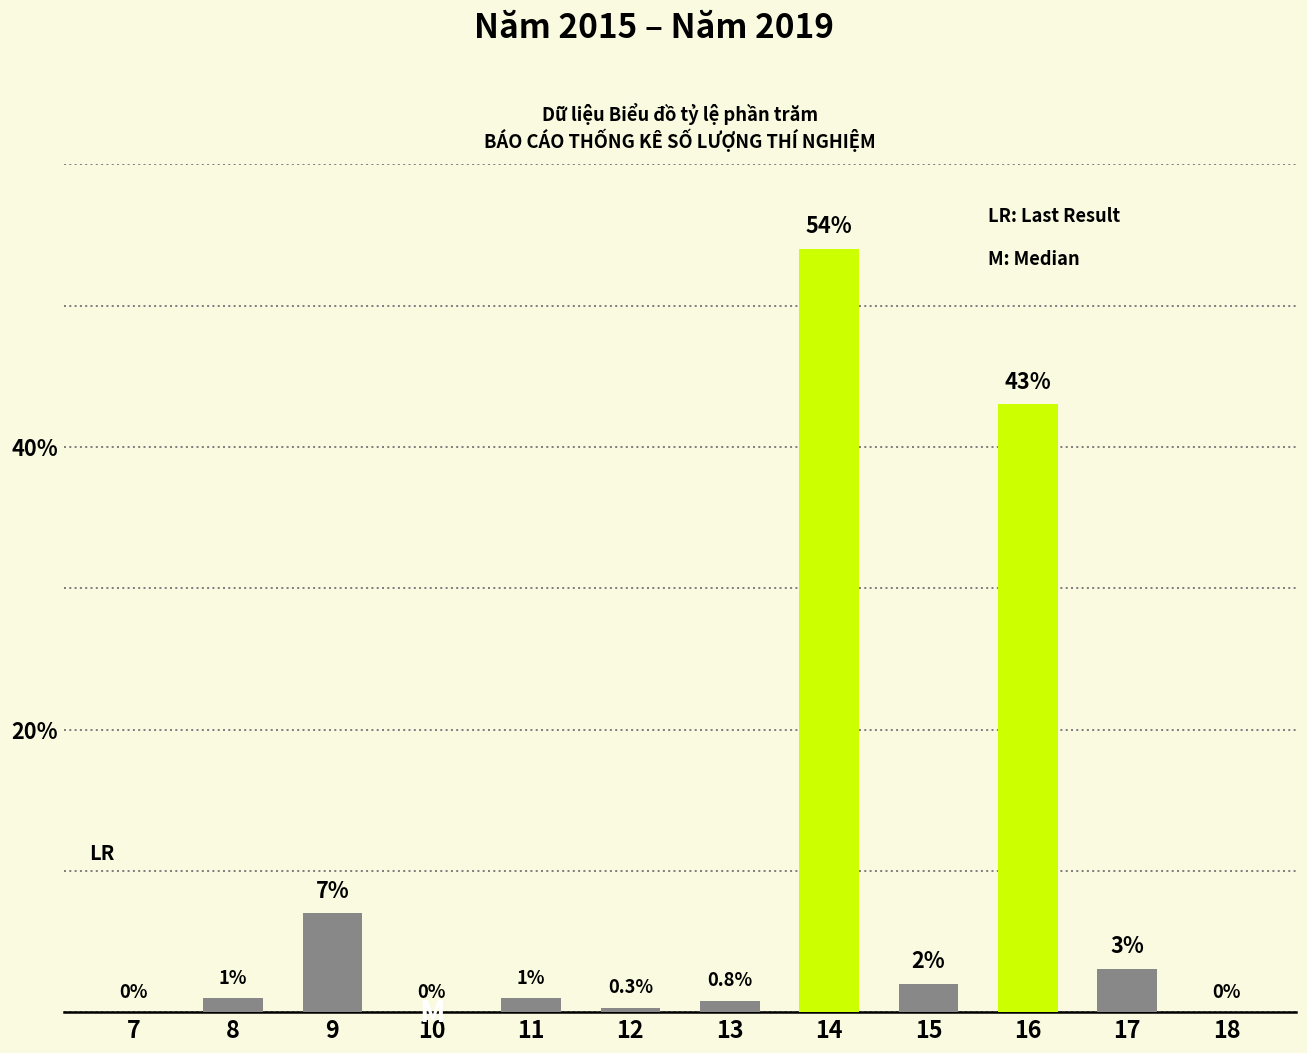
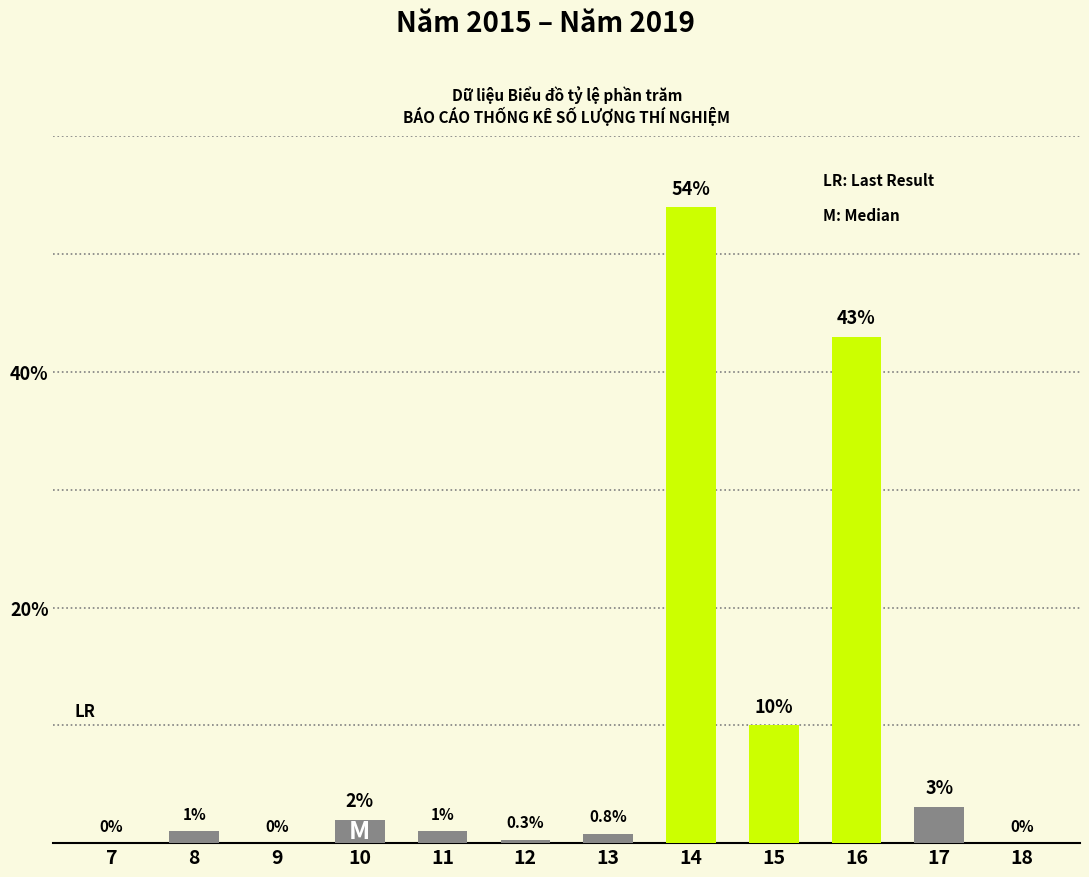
  {
    "7": "0%",
    "8": "1%",
-   "9": "7%",
-   "10": "0%",
+   "9": "0%",
+   "10": "2%",
    "11": "1%",
    "12": "0.3%",
    "13": "0.8%",
    "14": "54%",
-   "15": "2%",
+   "15": "10%",
    "16": "43%",
    "17": "3%",
    "18": "0%"
  }
